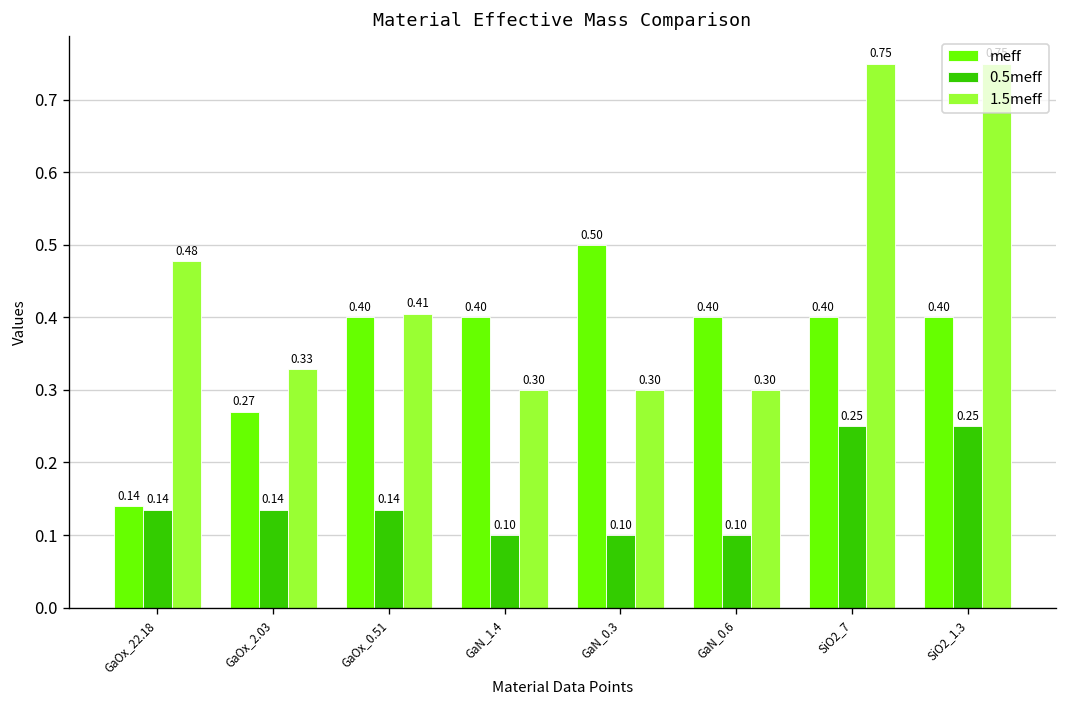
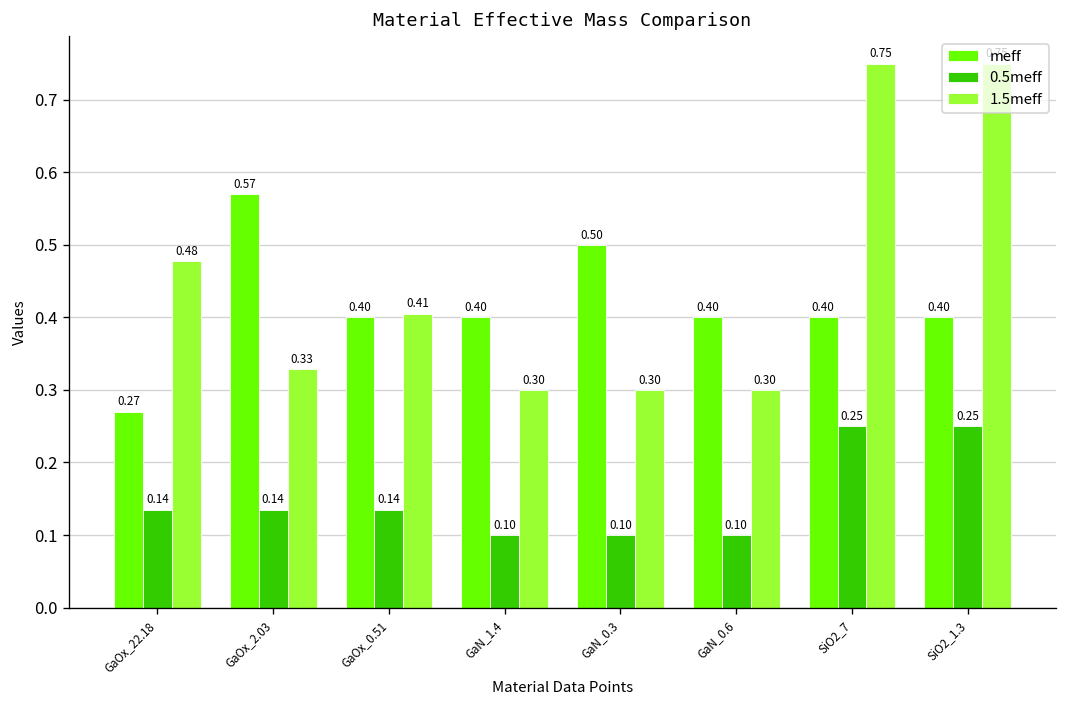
  {
    "meff": {
-     "GaOx_22.18": 0.14,
-     "GaOx_2.03": 0.27,
+     "GaOx_22.18": 0.27,
+     "GaOx_2.03": 0.57,
      "GaOx_0.51": 0.40,
      "GaN_1.4": 0.40,
      "GaN_0.3": 0.50,
      "GaN_0.6": 0.40,
      "SiO2_7": 0.40,
      "SiO2_1.3": 0.40
    },
    "0.5meff": {
      "GaOx_22.18": 0.14,
      "GaOx_2.03": 0.14,
      "GaOx_0.51": 0.14,
      "GaN_1.4": 0.10,
      "GaN_0.3": 0.10,
      "GaN_0.6": 0.10,
      "SiO2_7": 0.25,
      "SiO2_1.3": 0.25
    },
    "1.5meff": {
      "GaOx_22.18": 0.48,
      "GaOx_2.03": 0.33,
      "GaOx_0.51": 0.41,
      "GaN_1.4": 0.30,
      "GaN_0.3": 0.30,
      "GaN_0.6": 0.30,
      "SiO2_7": 0.75
    }
  }
